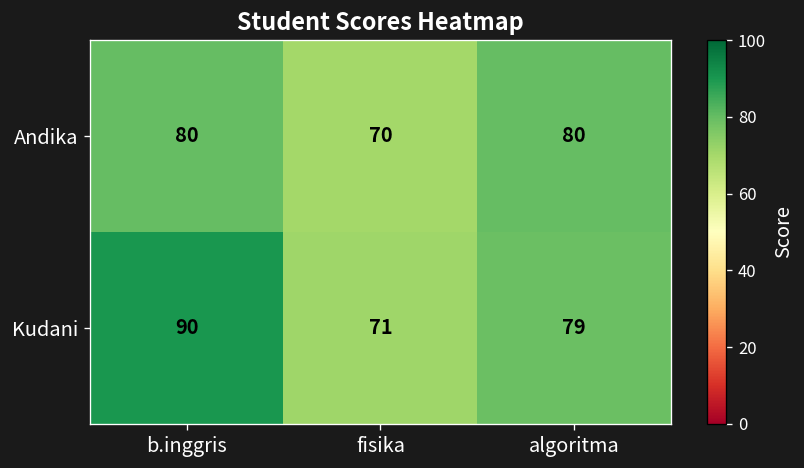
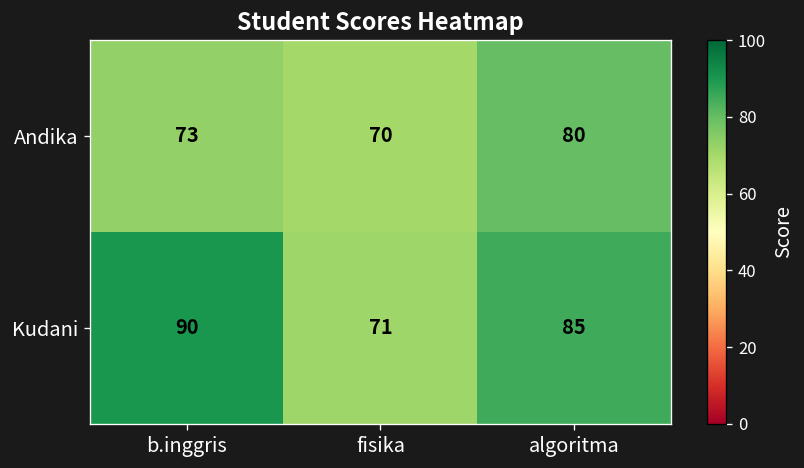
  {
    "Andika": {
-     "b.inggris": 80,
+     "b.inggris": 73,
      "fisika": 70,
      "algoritma": 80
    },
    "Kudani": {
      "b.inggris": 90,
      "fisika": 71,
-     "algoritma": 79
+     "algoritma": 85
    }
  }
